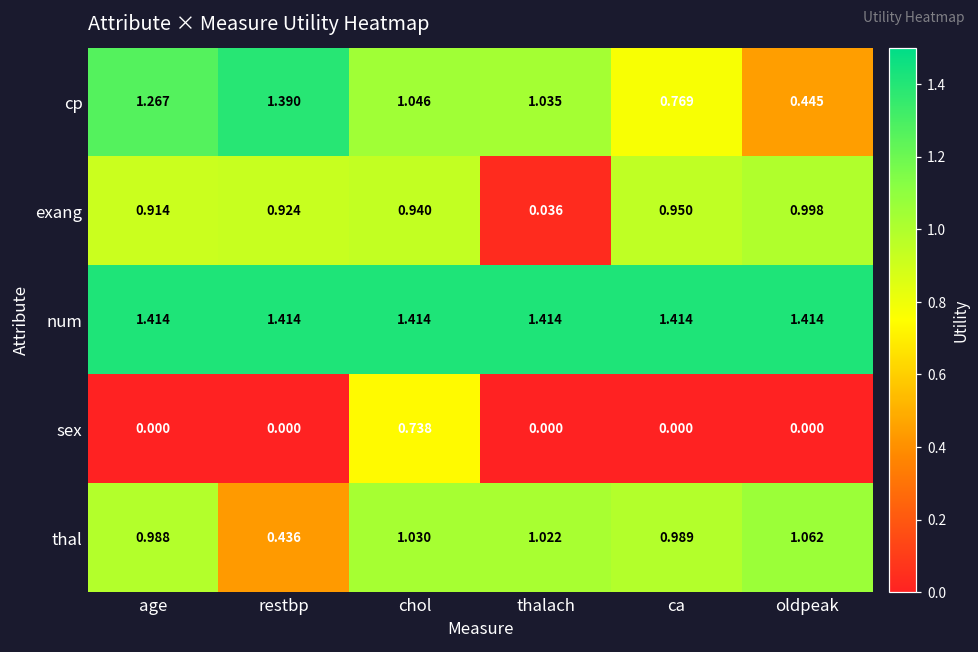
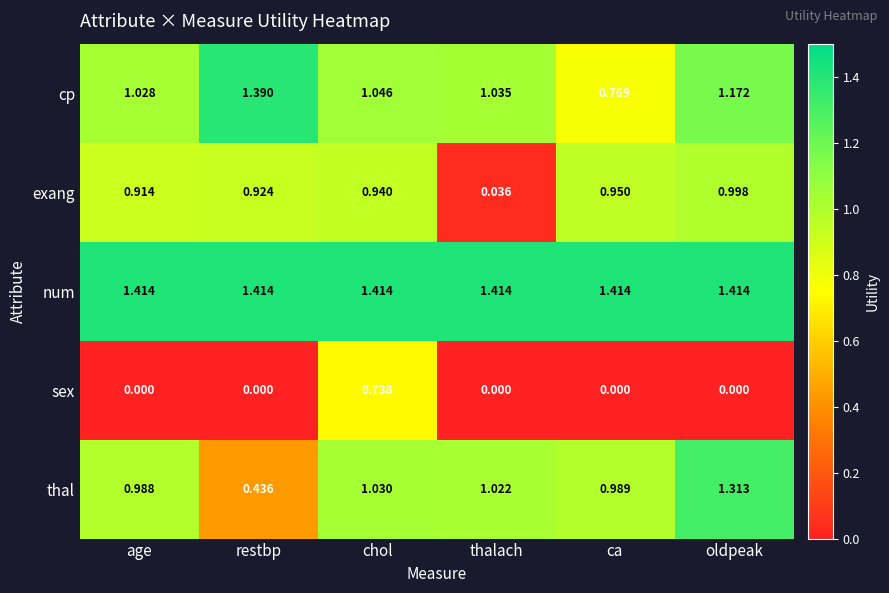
  {
    "cp": {
-     "age": 1.267,
+     "age": 1.028,
      "restbp": 1.390,
      "chol": 1.046,
      "thalach": 1.035,
      "ca": 0.769,
-     "oldpeak": 0.445
+     "oldpeak": 1.172
    },
    "exang": {
      "age": 0.914,
      "restbp": 0.924,
      "chol": 0.940,
      "thalach": 0.036,
      "ca": 0.950,
      "oldpeak": 0.998
    },
    "num": {
      "age": 1.414,
      "restbp": 1.414,
      "chol": 1.414,
      "thalach": 1.414,
      "ca": 1.414,
      "oldpeak": 1.414
    },
    "sex": {
      "age": 0.000,
      "restbp": 0.000,
      "chol": 0.738,
      "thalach": 0.000,
      "ca": 0.000,
      "oldpeak": 0.000
    },
    "thal": {
      "age": 0.988,
      "restbp": 0.436,
      "chol": 1.030,
      "thalach": 1.022,
      "ca": 0.989,
-     "oldpeak": 1.062
+     "oldpeak": 1.313
    }
  }
